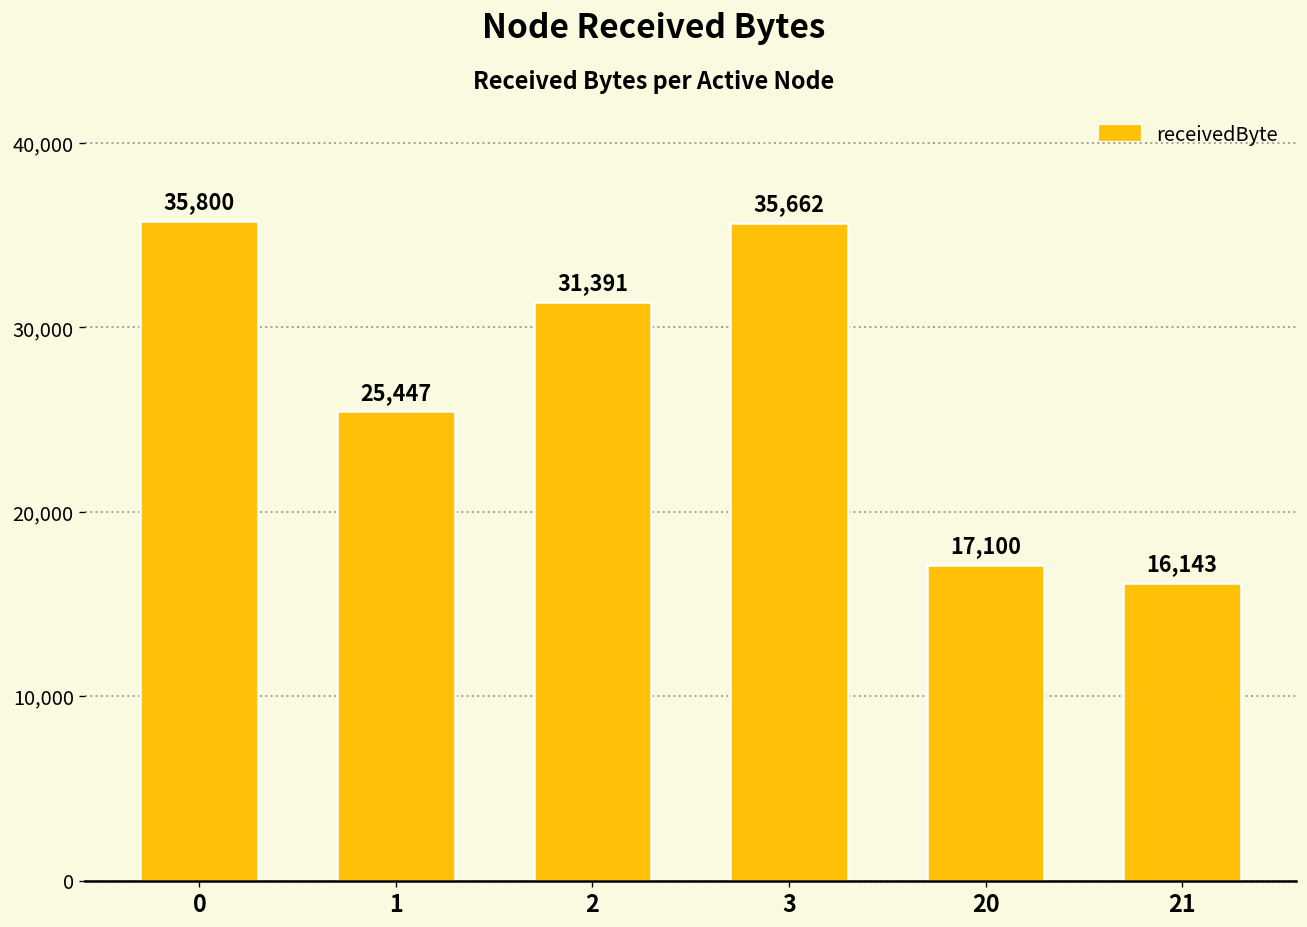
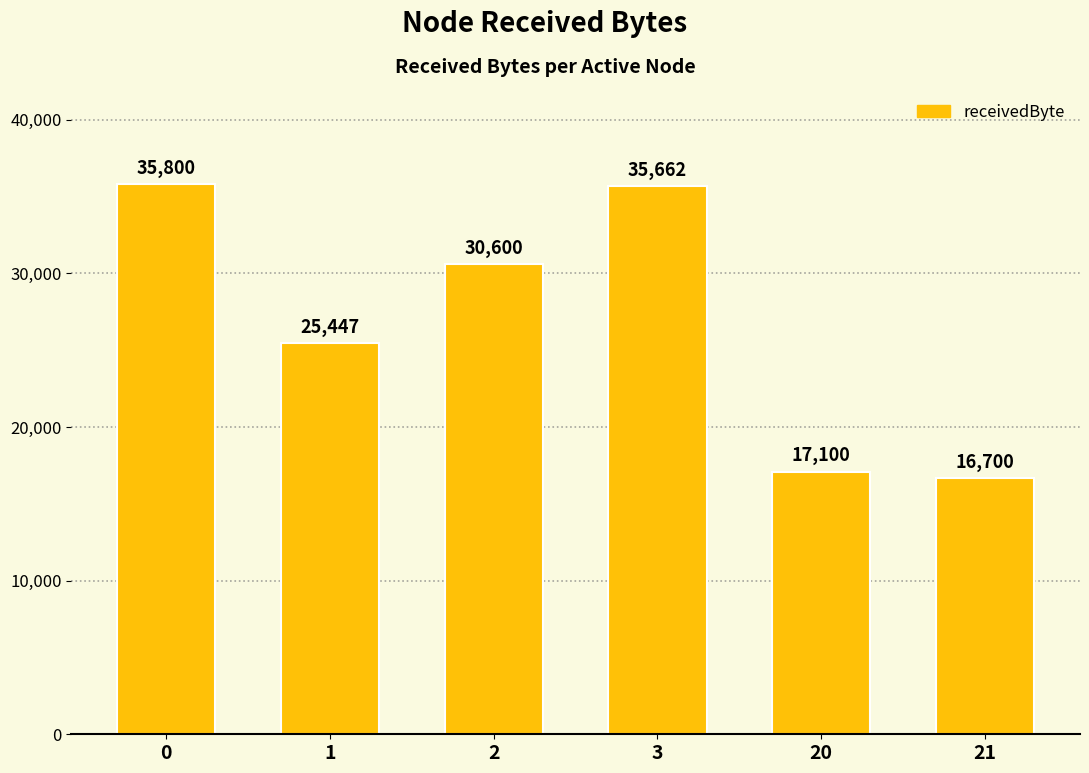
  {
    "0": "35,800",
    "1": "25,447",
-   "2": "31,391",
+   "2": "30,600",
    "3": "35,662",
    "20": "17,100",
-   "21": "16,143"
+   "21": "16,700"
  }
